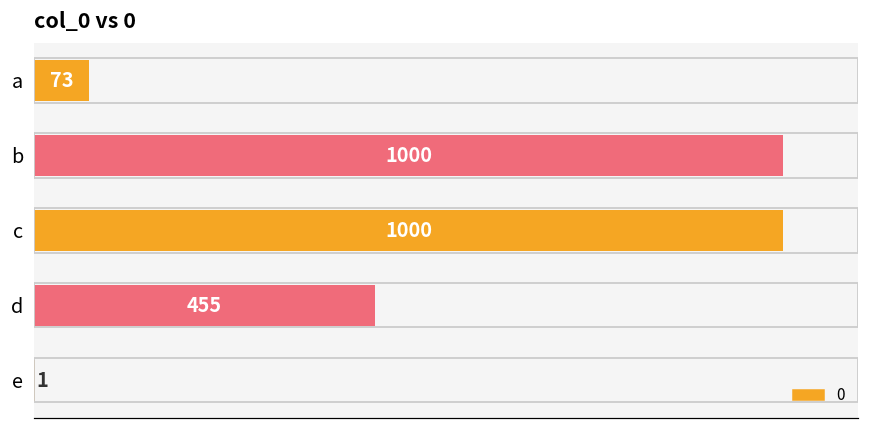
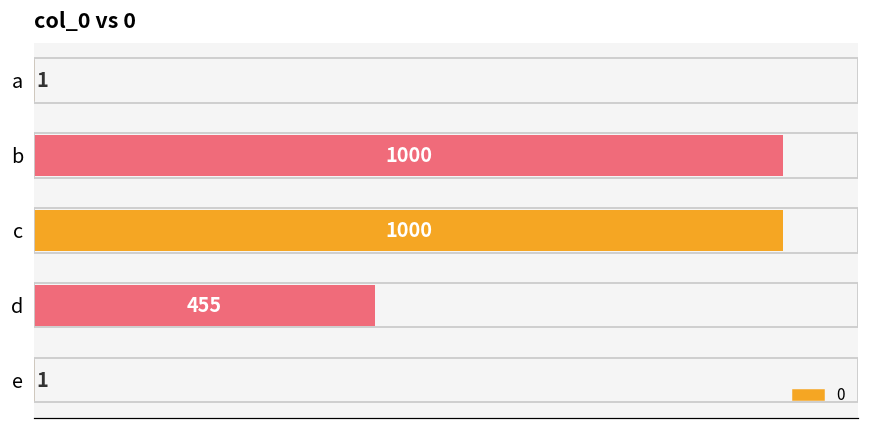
  {
-   "a": 73,
+   "a": 1,
    "b": 1000,
    "c": 1000,
    "d": 455,
    "e": 1
  }
